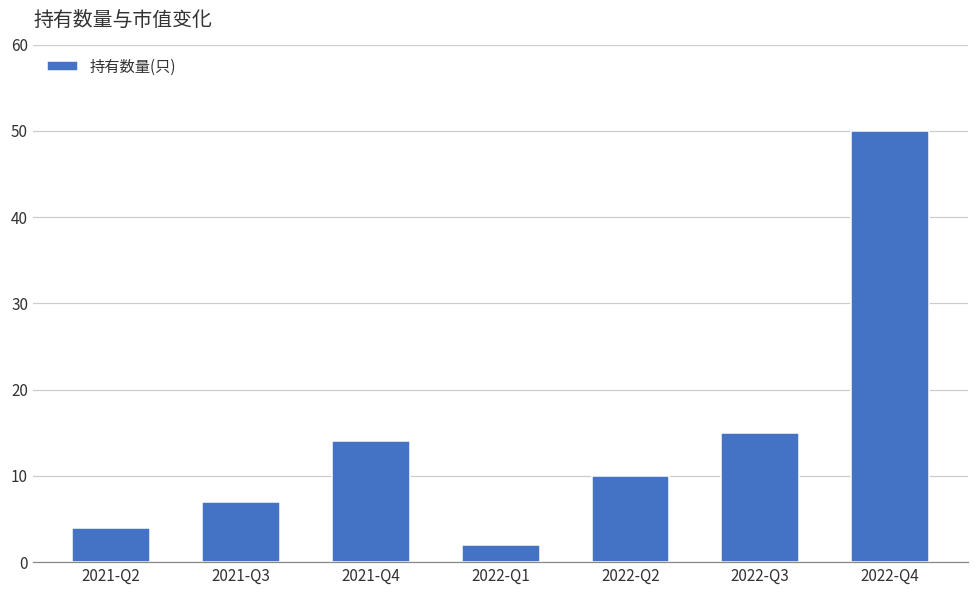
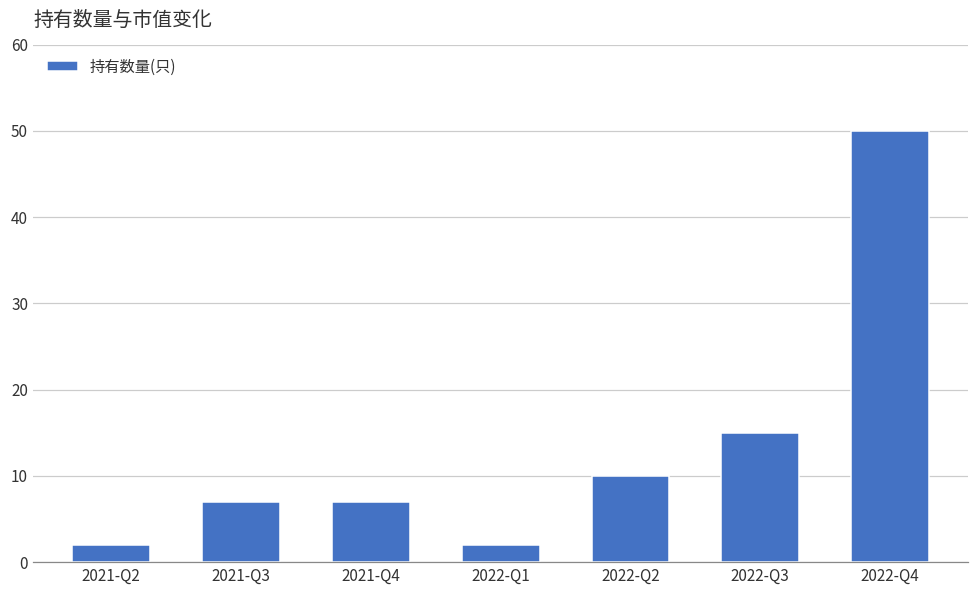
  {
-   "2021-Q2": 4,
+   "2021-Q2": 2,
    "2021-Q3": 7,
-   "2021-Q4": 14,
+   "2021-Q4": 7,
    "2022-Q1": 2,
    "2022-Q2": 10,
    "2022-Q3": 15,
    "2022-Q4": 50
  }
